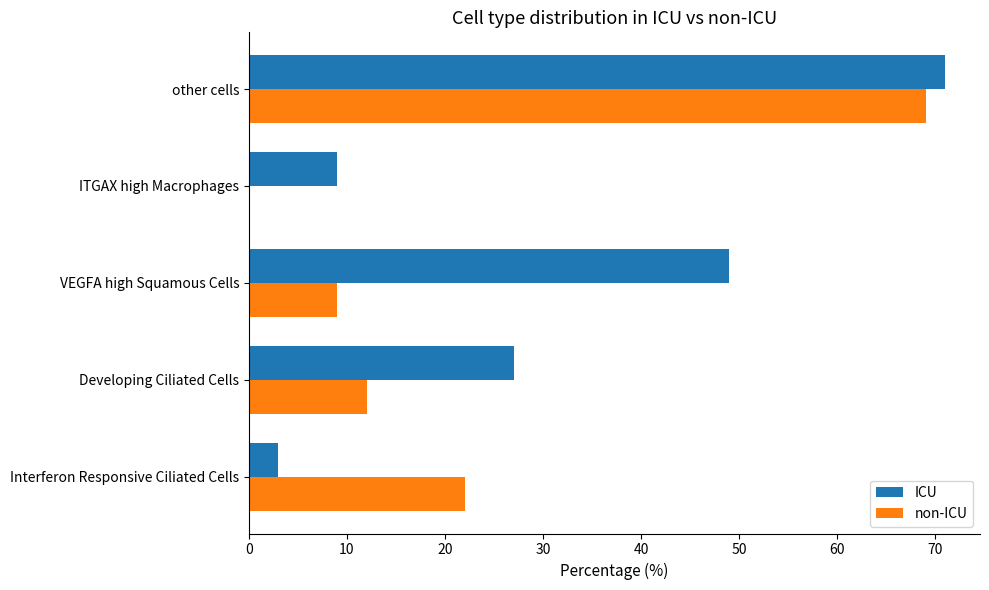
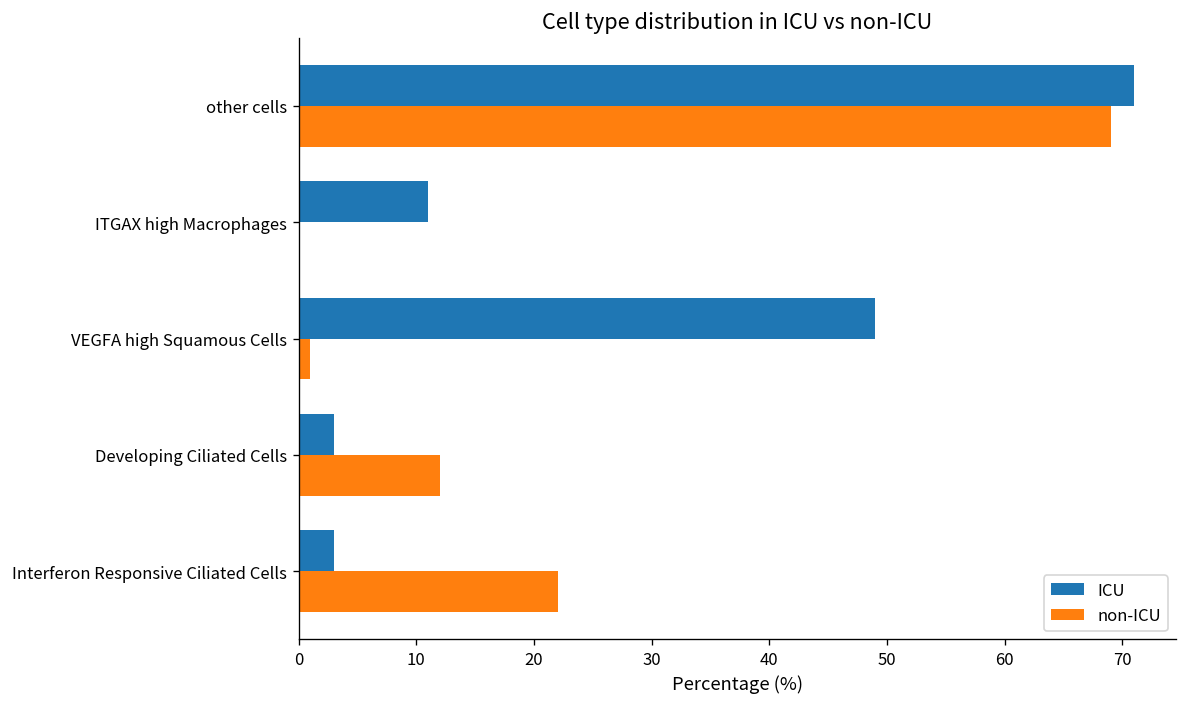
  {
    "ICU": {
      "other cells": 71,
-     "ITGAX high Macrophages": 9,
+     "ITGAX high Macrophages": 11,
      "VEGFA high Squamous Cells": 49,
-     "Developing Ciliated Cells": 27,
+     "Developing Ciliated Cells": 3,
      "Interferon Responsive Ciliated Cells": 3
    },
    "non-ICU": {
      "other cells": 69,
-     "VEGFA high Squamous Cells": 9,
+     "VEGFA high Squamous Cells": 1,
      "Developing Ciliated Cells": 12,
      "Interferon Responsive Ciliated Cells": 22
    }
  }
